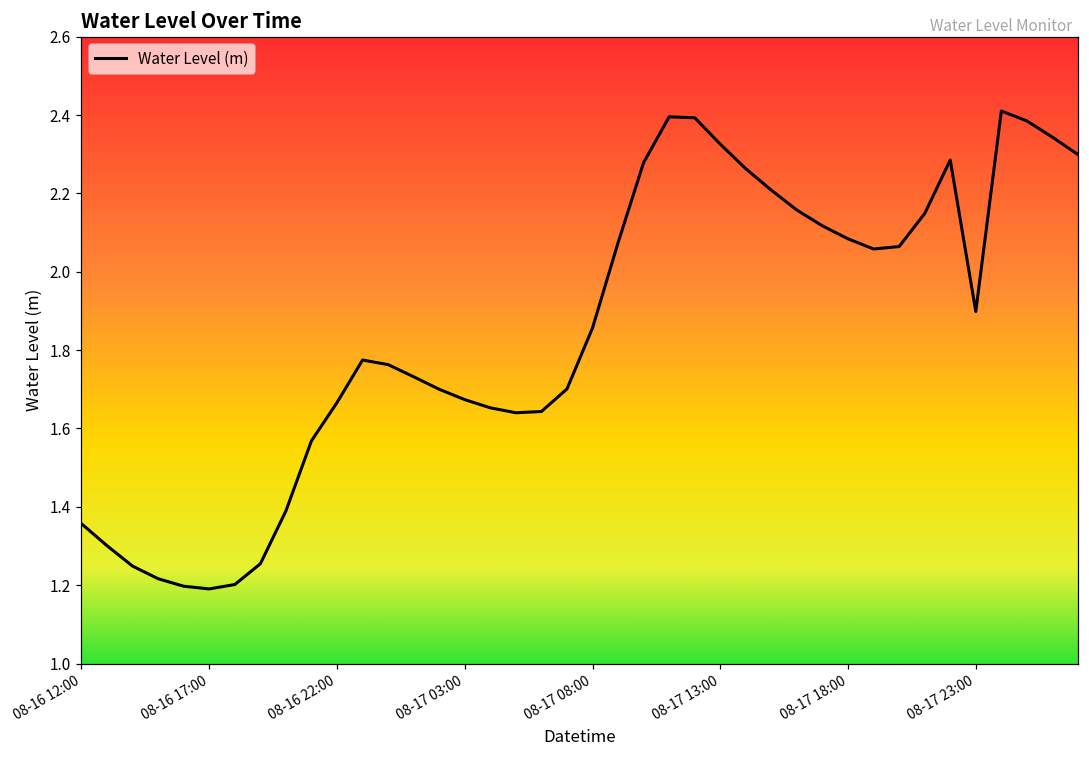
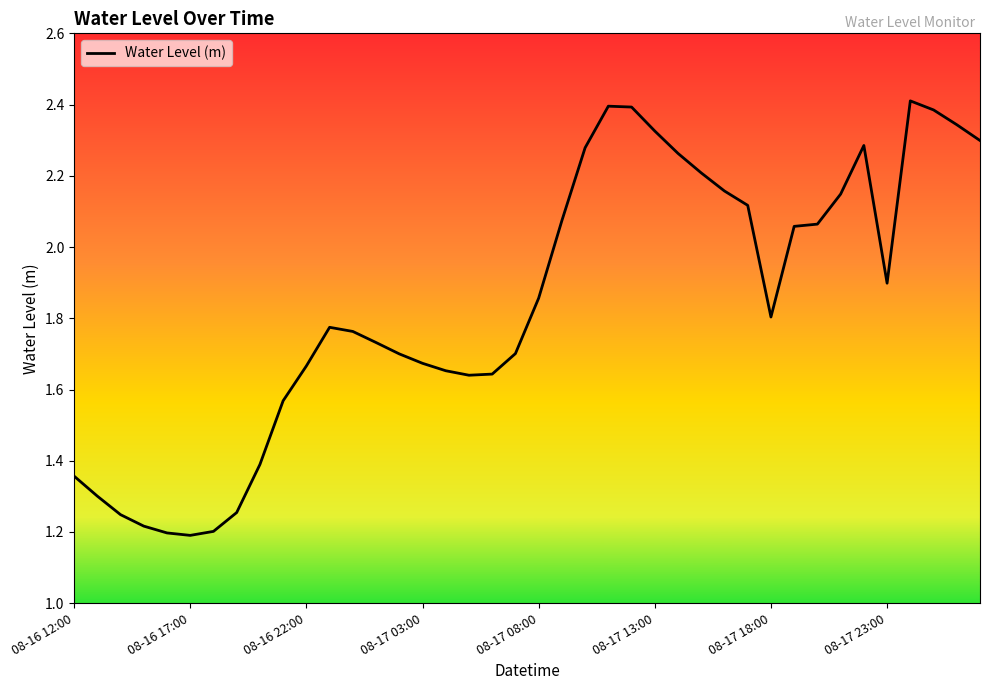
  {
    "08-16 12:00": 1.36,
    "08-16 17:00": 1.19,
    "08-16 22:00": 1.67,
    "08-17 03:00": 1.67,
    "08-17 08:00": 1.86,
    "08-17 13:00": 2.33,
-   "08-17 18:00": 2.08,
+   "08-17 18:00": 1.80,
    "08-17 23:00": 1.90
  }
